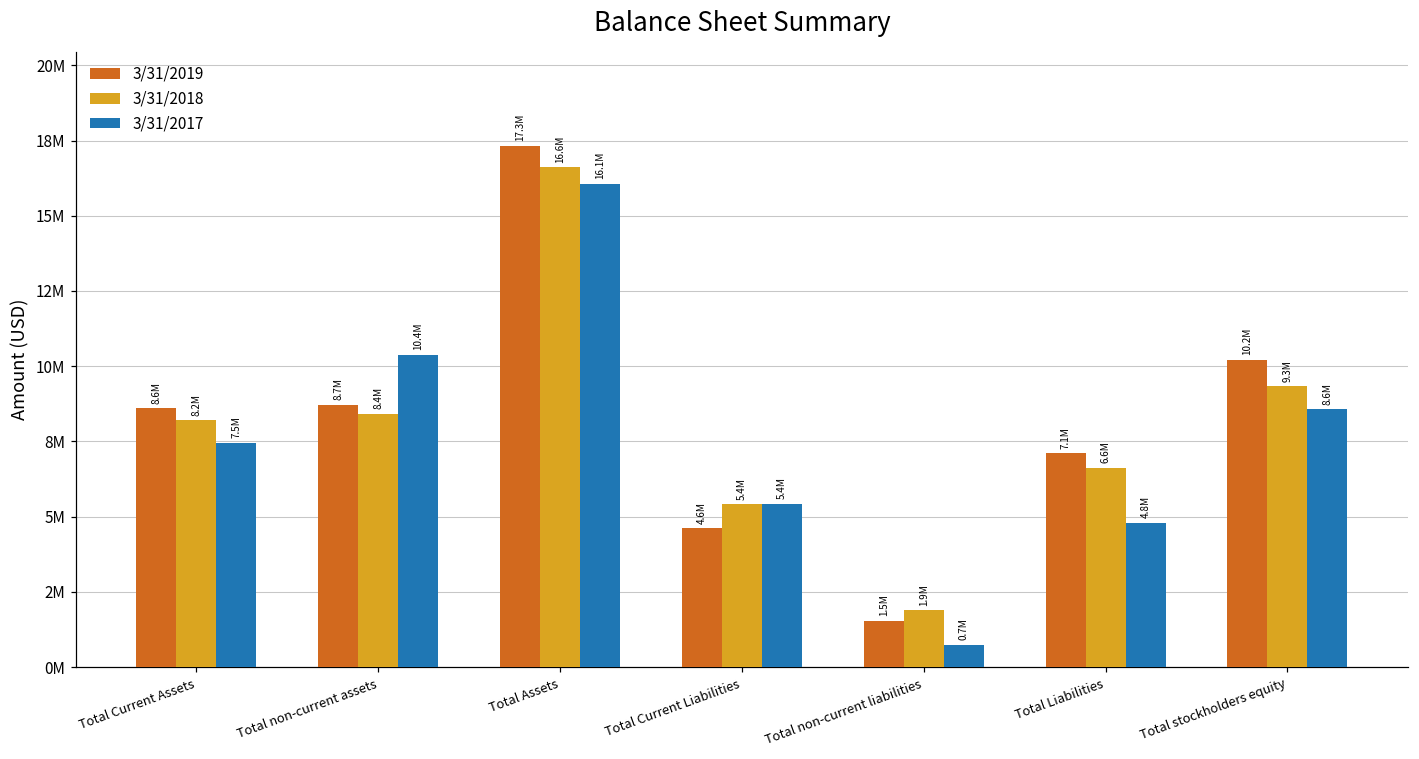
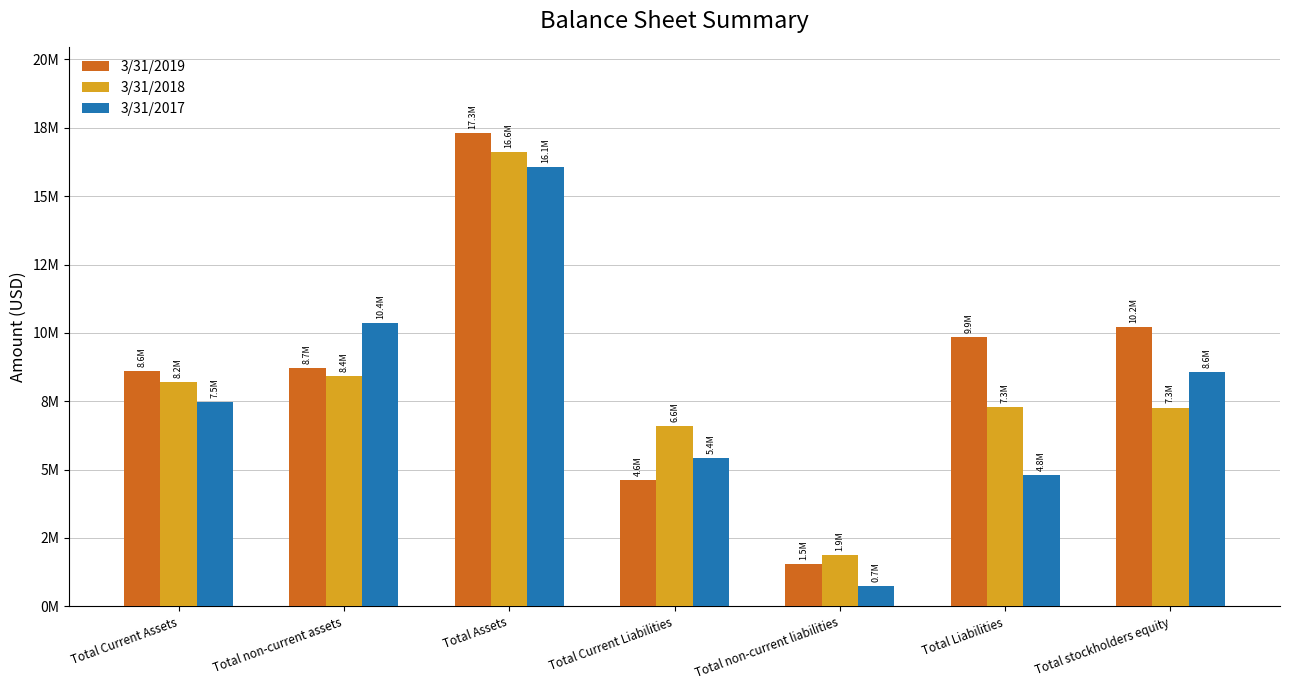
  {
    "3/31/2019": {
      "Total Current Assets": "8.6M",
      "Total non-current assets": "8.7M",
      "Total Assets": "17.3M",
      "Total Current Liabilities": "4.6M",
      "Total non-current liabilities": "1.5M",
-     "Total Liabilities": "7.1M",
+     "Total Liabilities": "9.9M",
      "Total stockholders equity": "10.2M"
    },
    "3/31/2018": {
      "Total Current Assets": "8.2M",
      "Total non-current assets": "8.4M",
      "Total Assets": "16.6M",
-     "Total Current Liabilities": "5.4M",
+     "Total Current Liabilities": "6.6M",
      "Total non-current liabilities": "1.9M",
-     "Total Liabilities": "6.6M",
-     "Total stockholders equity": "9.3M"
+     "Total Liabilities": "7.3M",
+     "Total stockholders equity": "7.3M"
    },
    "3/31/2017": {
      "Total Current Assets": "7.5M",
      "Total non-current assets": "10.4M",
      "Total Assets": "16.1M",
      "Total Current Liabilities": "5.4M",
      "Total non-current liabilities": "0.7M",
      "Total Liabilities": "4.8M",
      "Total stockholders equity": "8.6M"
    }
  }
